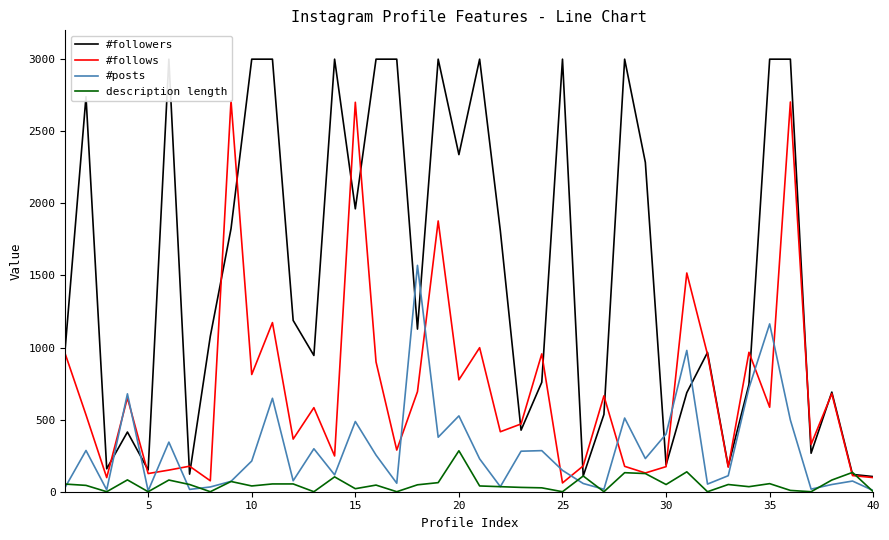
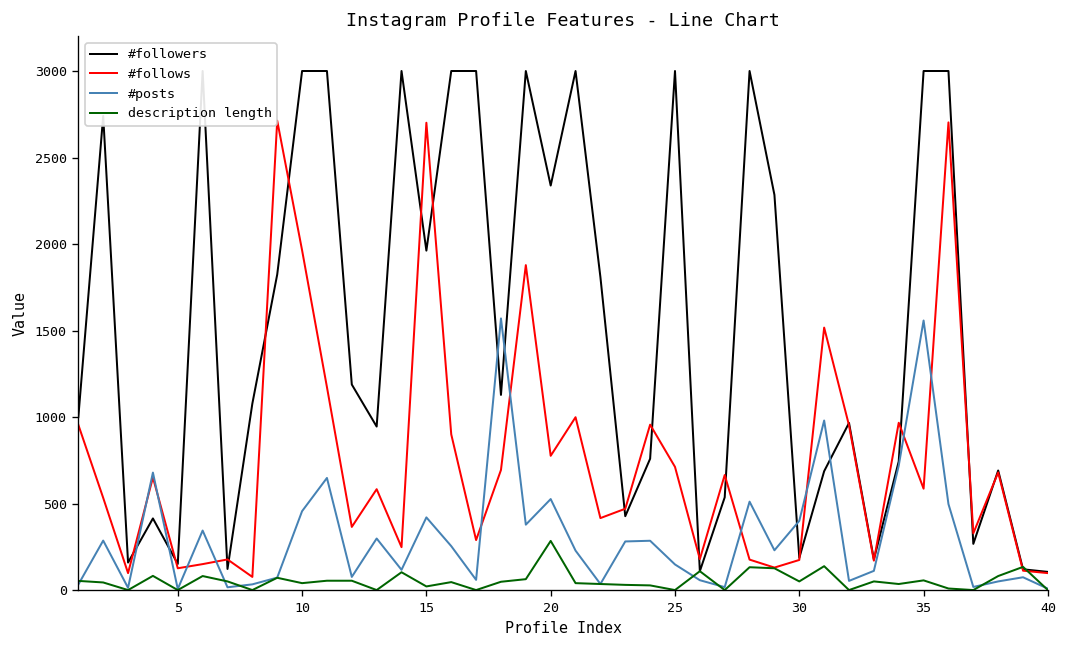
  {
    "#followers": {
      "5": 150,
      "10": 3000,
      "15": 1960,
      "20": 2340,
      "25": 3000,
      "35": 3000
    },
    "#follows": {
      "5": 130,
-     "10": 810,
+     "10": 1960,
      "15": 2700,
      "20": 780,
-     "25": 60,
+     "25": 710,
      "35": 590
    },
    "#posts": {
-     "10": 210,
-     "15": 490,
+     "10": 460,
+     "15": 420,
      "20": 530,
      "25": 150,
      "30": 400,
-     "35": 1160
+     "35": 1560
    },
    "description length": {
      "10": 40,
      "15": 20,
      "20": 280,
      "25": 0,
      "30": 50,
      "35": 60
    }
  }
